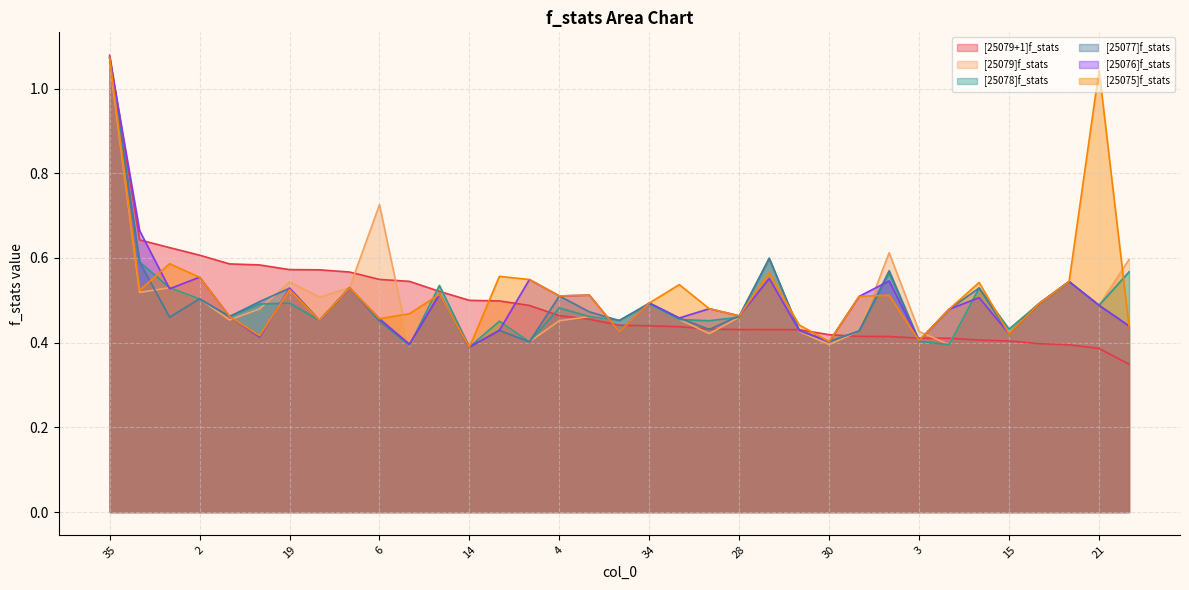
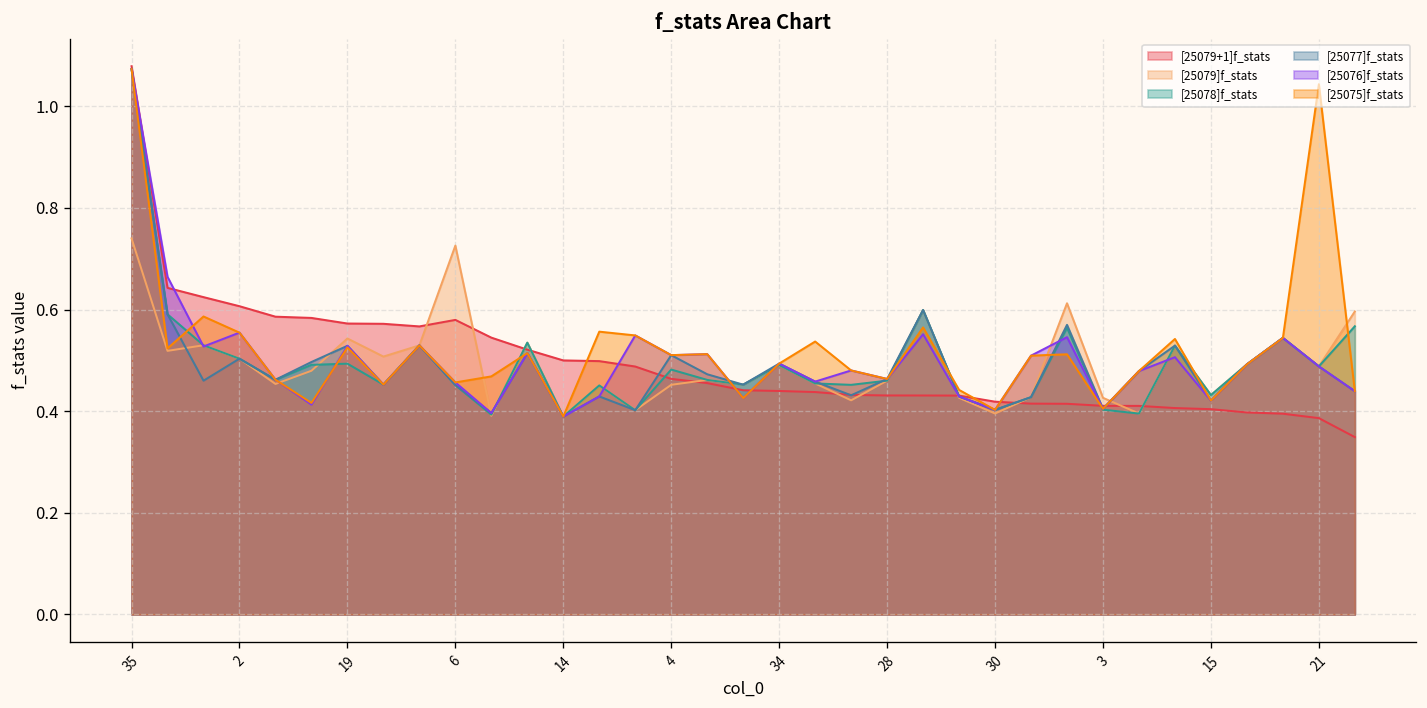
  {
    "[25079+1]f_stats": {
-     "6": 0.55,
+     "6": 0.58,
      "30": 0.42,
      "15": 0.40,
      "21": 0.39
    },
    "[25079]f_stats": {
-     "35": 1.06,
+     "35": 0.74,
      "6": 0.73,
      "30": 0.40,
      "3": 0.43
    }
  }
